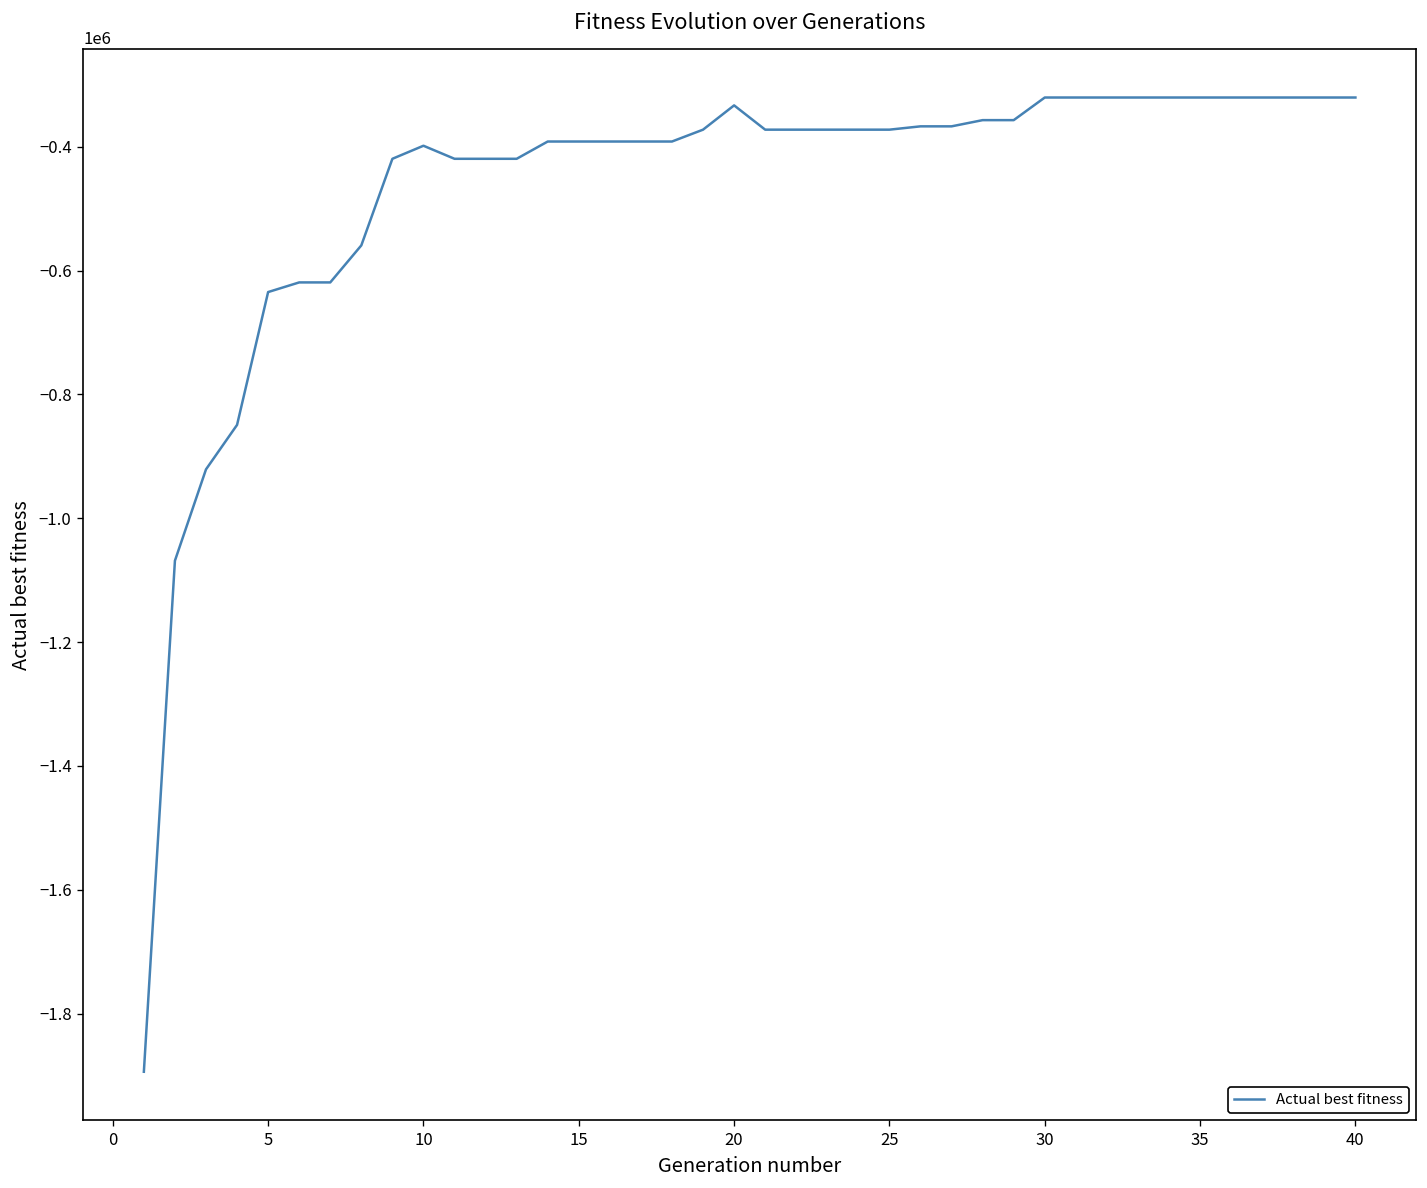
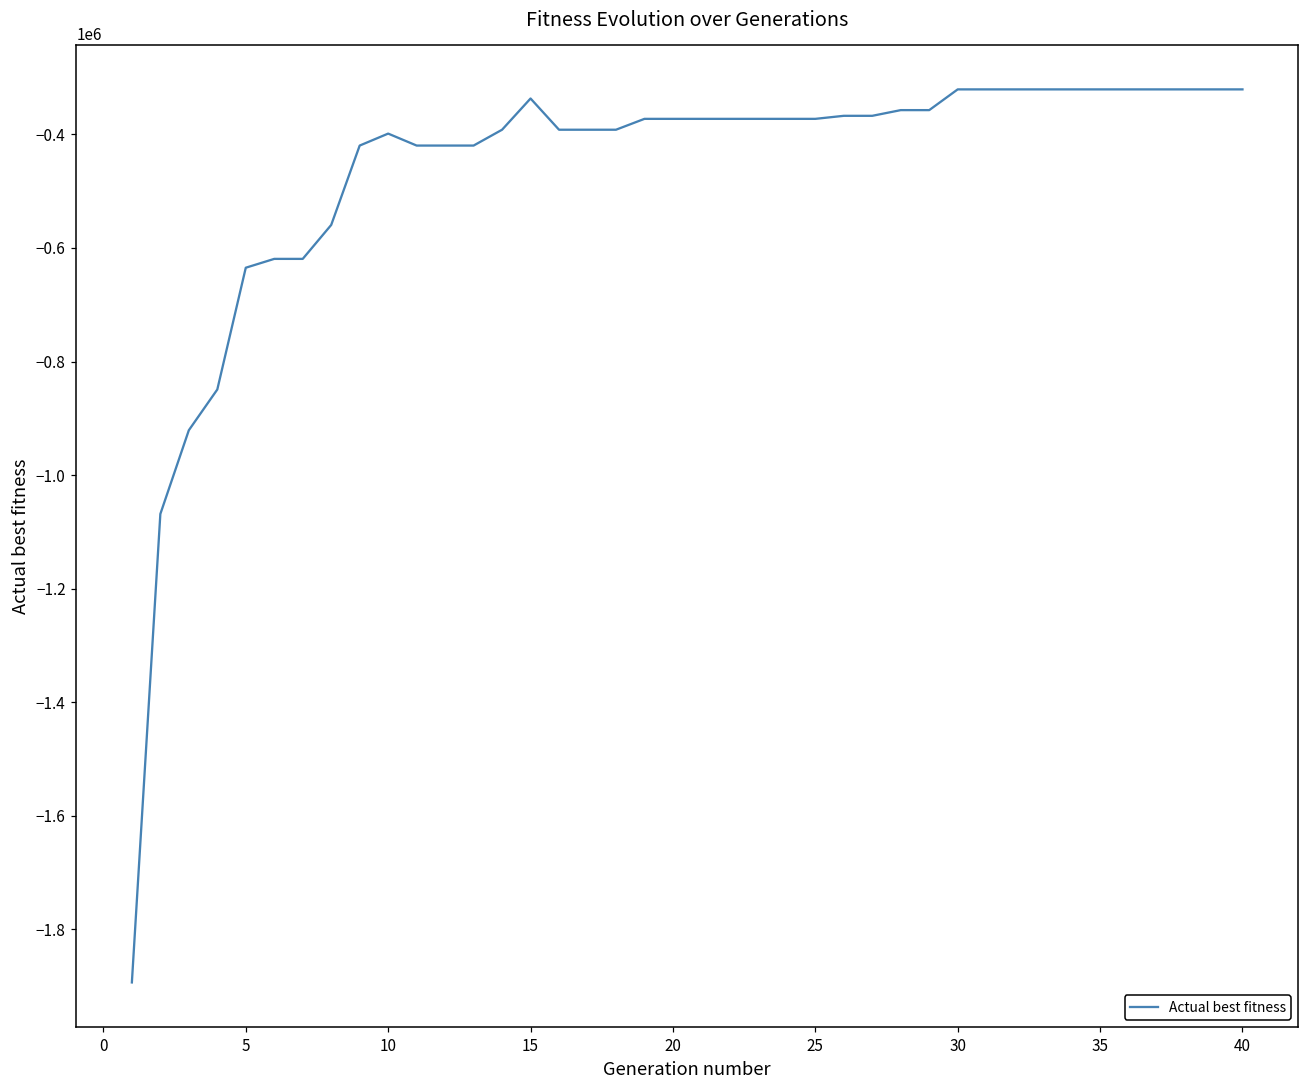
  {
    "5": -630000,
    "10": -400000,
-   "15": -390000,
-   "20": -330000,
+   "15": -340000,
+   "20": -370000,
    "25": -370000,
    "30": -320000,
    "35": -320000,
    "40": -320000
  }
